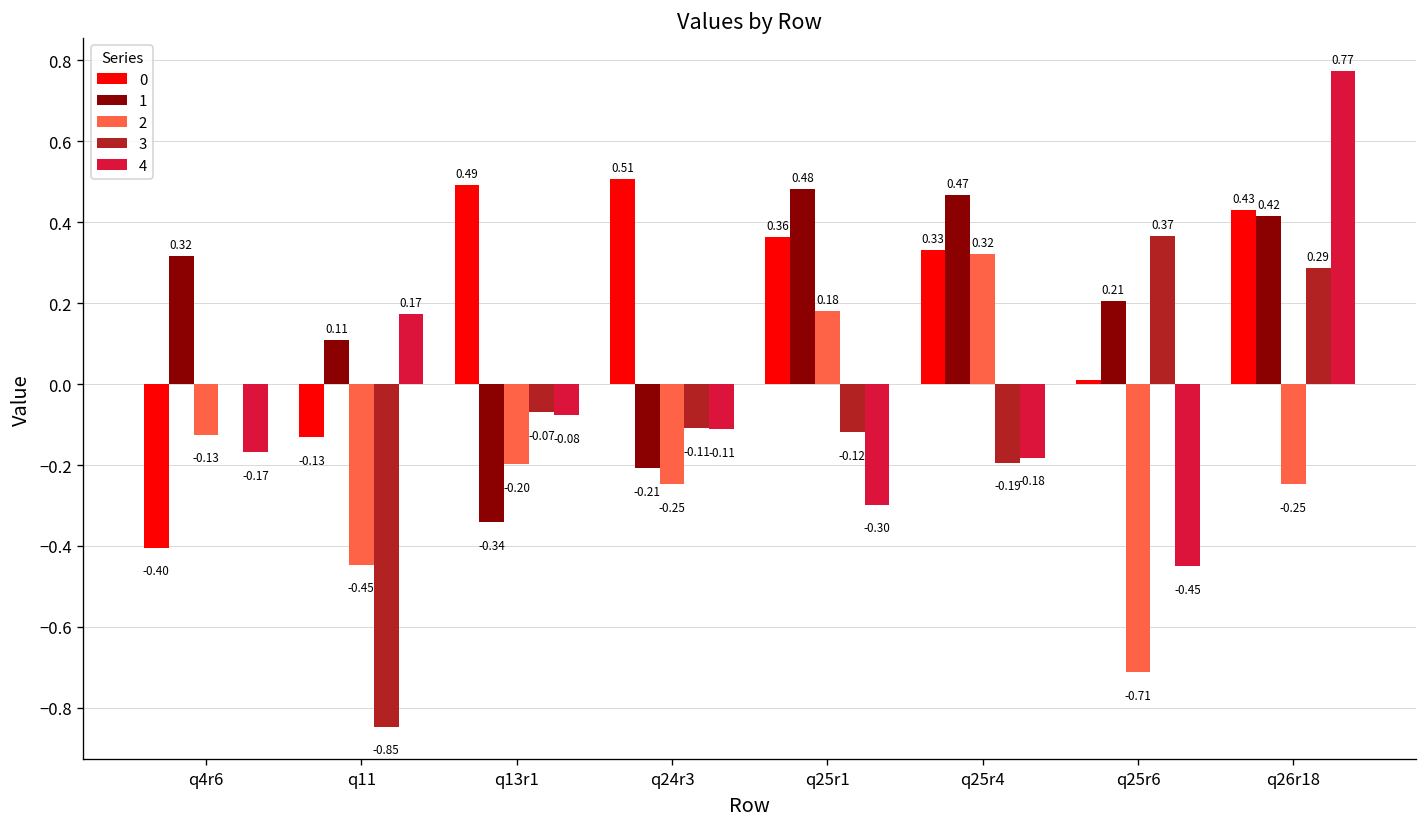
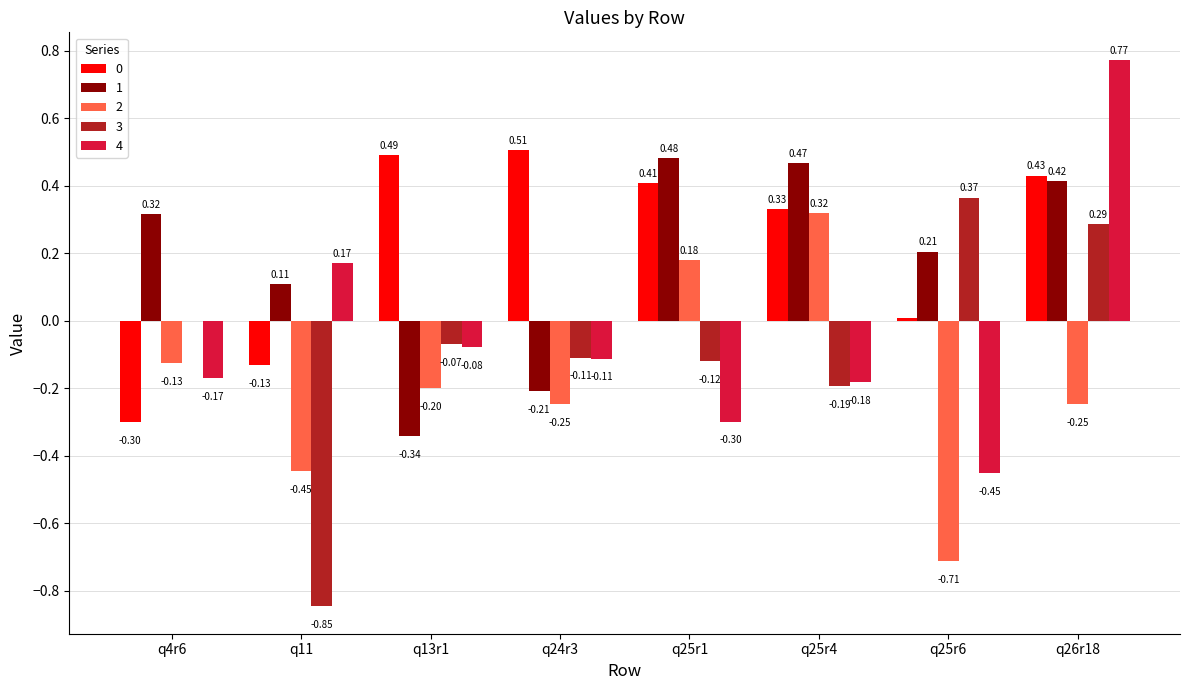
  {
    "0": {
-     "q4r6": -0.40,
+     "q4r6": -0.30,
      "q11": -0.13,
      "q13r1": 0.49,
      "q24r3": 0.51,
-     "q25r1": 0.36,
+     "q25r1": 0.41,
      "q25r4": 0.33,
      "q26r18": 0.43
    },
    "1": {
      "q4r6": 0.32,
      "q11": 0.11,
      "q13r1": -0.34,
      "q24r3": -0.21,
      "q25r1": 0.48,
      "q25r4": 0.47,
      "q25r6": 0.21,
      "q26r18": 0.42
    },
    "2": {
      "q4r6": -0.13,
      "q11": -0.45,
      "q13r1": -0.20,
      "q24r3": -0.25,
      "q25r1": 0.18,
      "q25r4": 0.32,
      "q25r6": -0.71,
      "q26r18": -0.25
    }
  }
